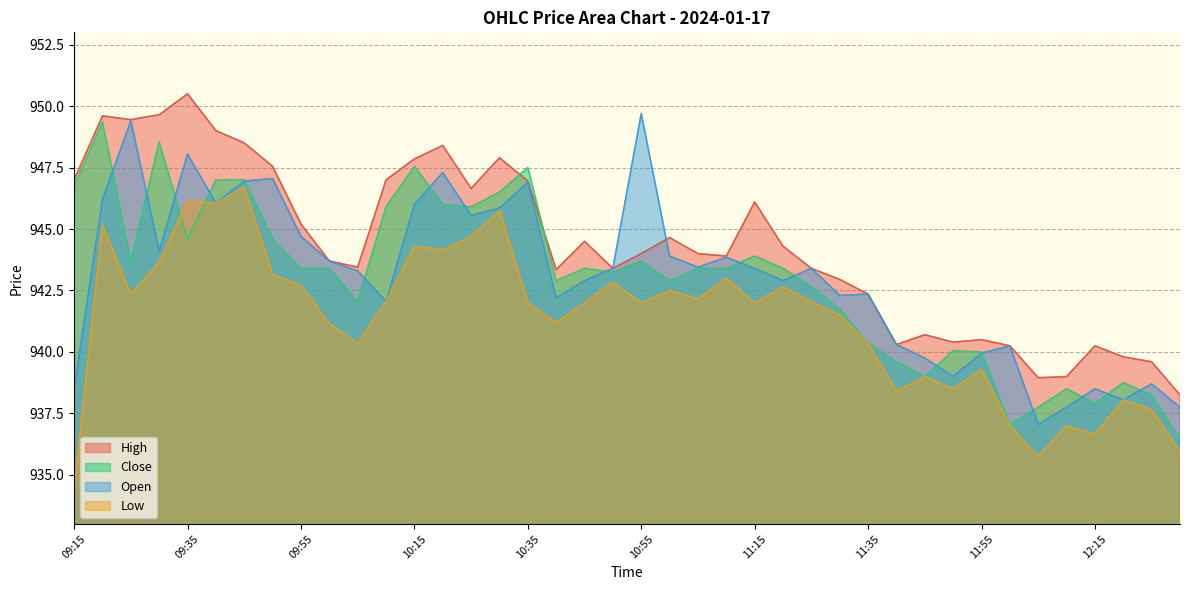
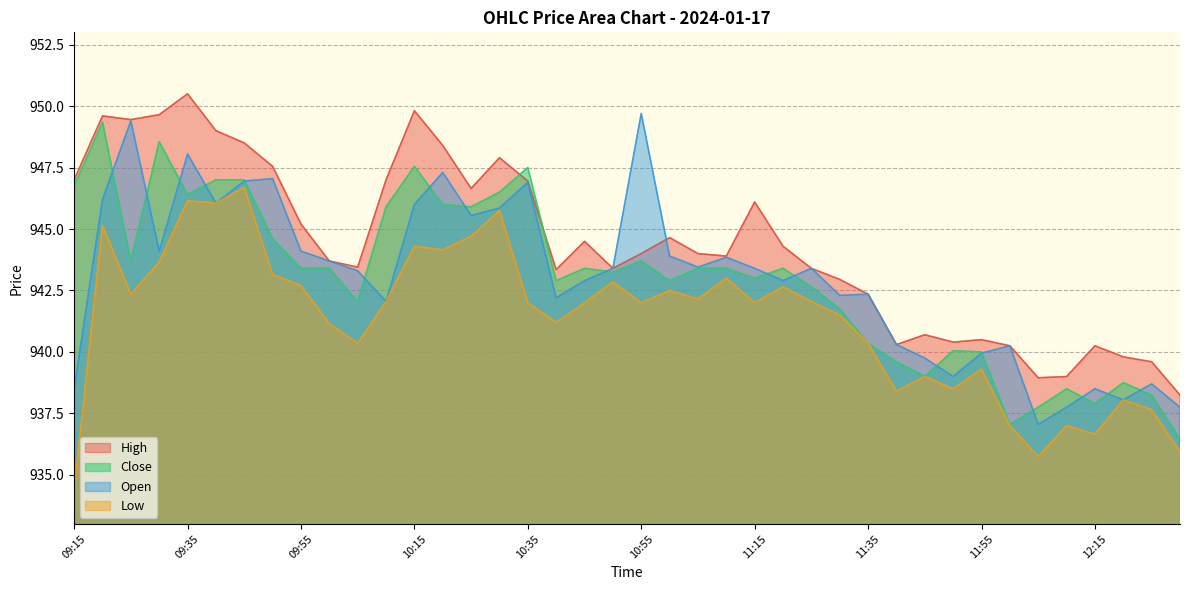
  {
    "High": {
      "09:15": 947.0,
      "09:35": 950.5,
      "09:55": 945.2,
-     "10:15": 947.9,
+     "10:15": 949.8,
      "10:55": 944.0,
      "11:15": 946.1,
      "11:55": 940.5,
      "12:15": 940.3
    },
    "Close": {
      "09:15": 946.8,
-     "09:35": 944.6,
+     "09:35": 946.4,
      "09:55": 943.4,
      "10:15": 947.6,
      "10:35": 947.5,
      "10:55": 943.7,
-     "11:15": 943.9,
+     "11:15": 943.0,
      "12:15": 937.9
    },
    "Open": {
      "09:15": 938.5,
      "09:35": 948.1,
-     "09:55": 944.7,
+     "09:55": 944.1,
      "10:15": 946.0,
      "10:55": 949.7,
      "11:15": 943.4,
      "12:15": 938.5
    },
    "Low": {
      "09:15": 934.4,
      "09:35": 946.2,
      "09:55": 942.7,
      "10:15": 944.3,
      "10:35": 942.0,
      "10:55": 942.0,
      "11:15": 942.0,
      "11:55": 939.3,
      "12:15": 936.7
    }
  }
